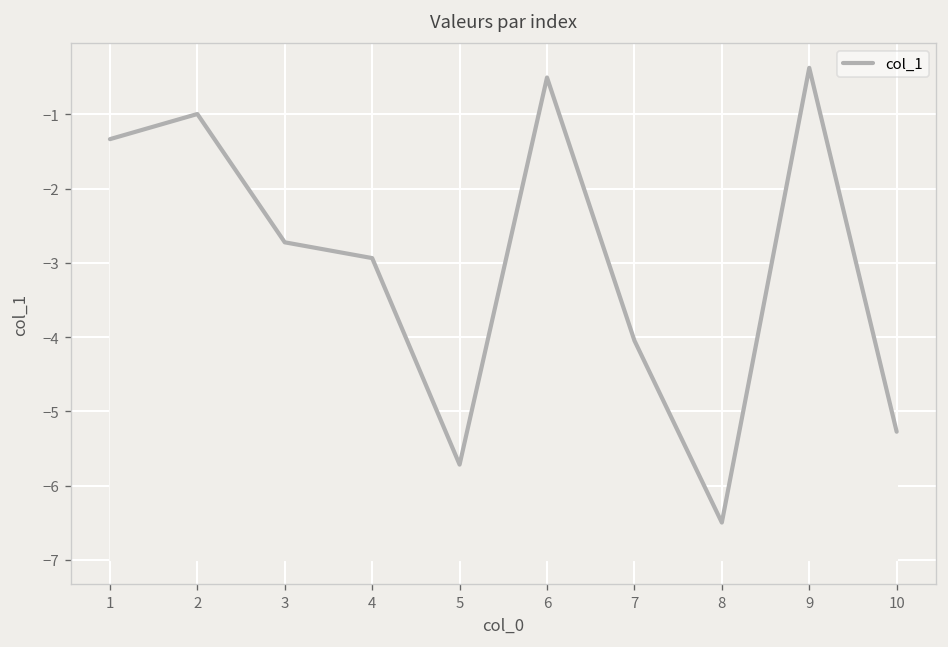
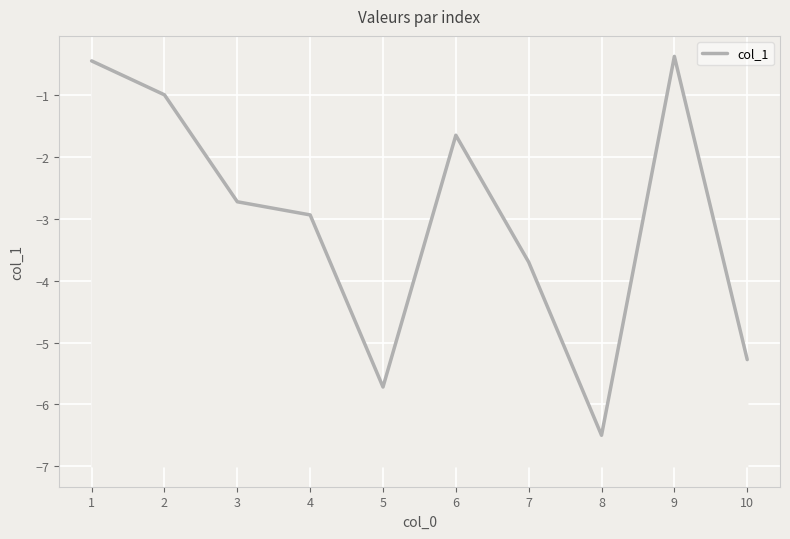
  {
-   "1": -1.3,
+   "1": -0.4,
    "2": -1.0,
    "3": -2.7,
    "4": -2.9,
    "5": -5.7,
-   "6": -0.5,
-   "7": -4.0,
+   "6": -1.6,
+   "7": -3.7,
    "8": -6.5,
    "9": -0.4,
    "10": -5.3
  }
